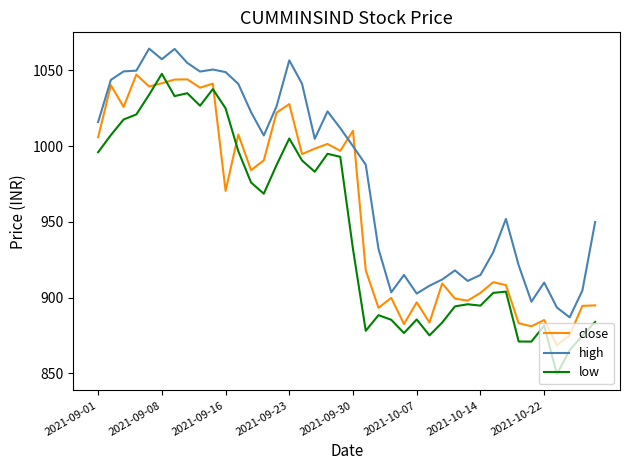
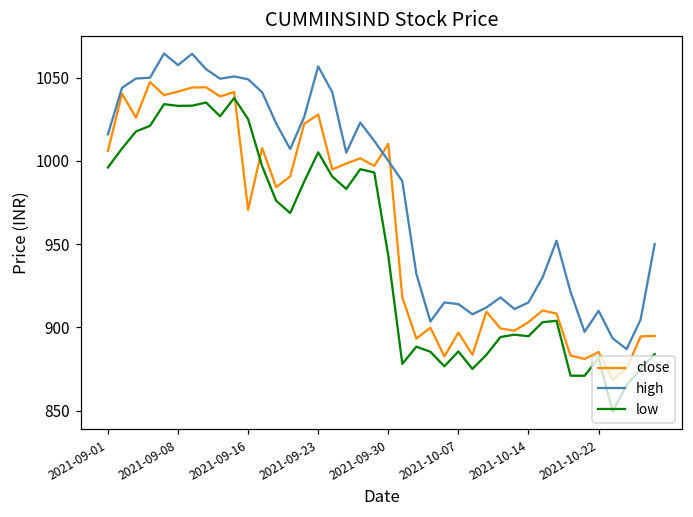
  {
    "close": {
      "2021-09-01": 1006,
      "2021-09-08": 1042,
      "2021-09-16": 971,
      "2021-09-23": 1028,
      "2021-09-30": 1010,
      "2021-10-07": 897,
      "2021-10-14": 903,
      "2021-10-22": 885
    },
    "high": {
      "2021-09-01": 1016,
      "2021-09-08": 1057,
      "2021-09-16": 1049,
      "2021-09-23": 1057,
      "2021-09-30": 1000,
-     "2021-10-07": 903,
+     "2021-10-07": 914,
      "2021-10-14": 915,
      "2021-10-22": 910
    },
    "low": {
      "2021-09-01": 996,
-     "2021-09-08": 1048,
+     "2021-09-08": 1033,
      "2021-09-16": 1025,
      "2021-09-23": 1005,
-     "2021-09-30": 932,
+     "2021-09-30": 943,
      "2021-10-07": 886,
      "2021-10-14": 895
    }
  }
